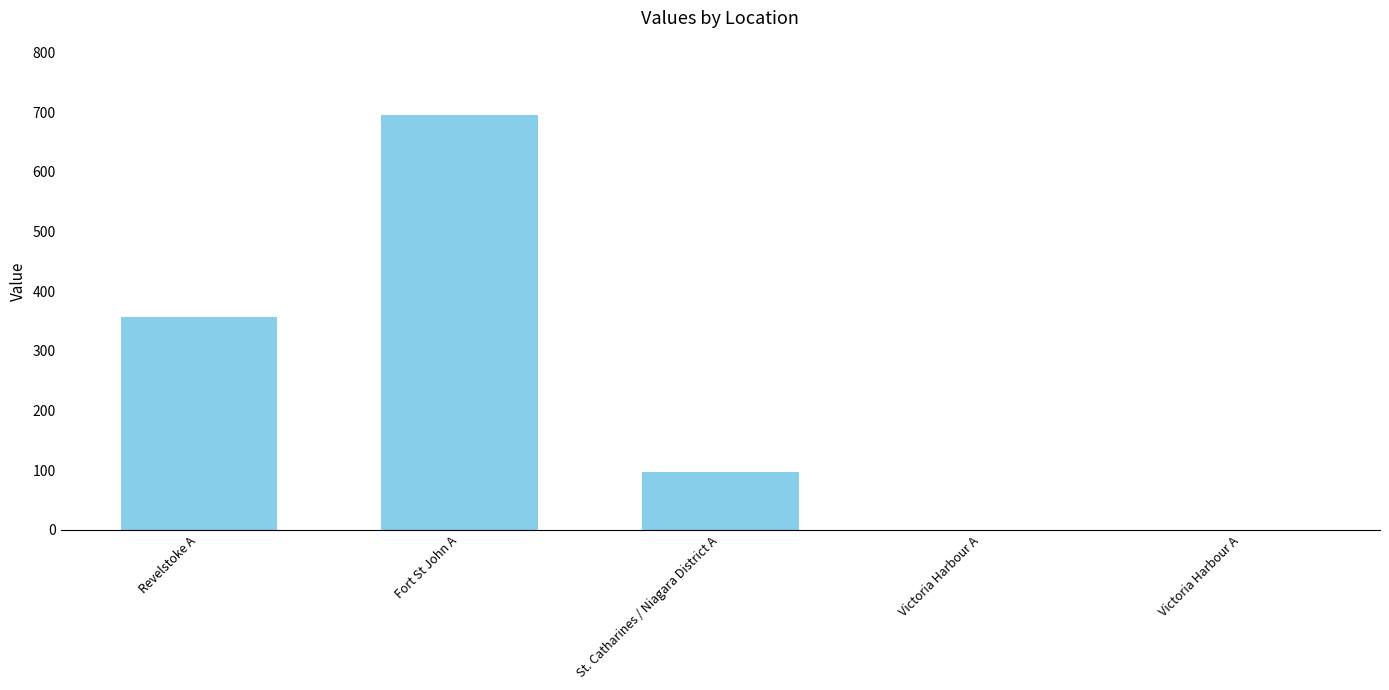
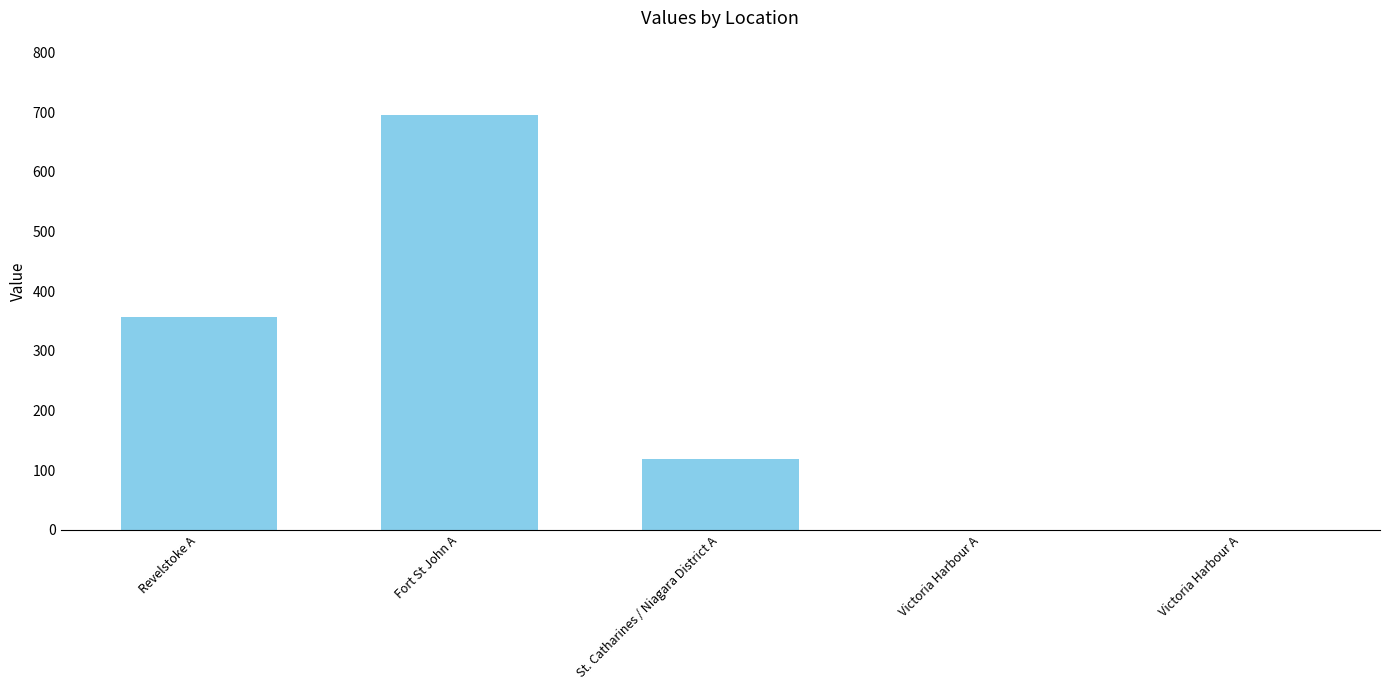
  {
    "Revelstoke A": 360,
    "Fort St John A": 690,
-   "St. Catharines / Niagara District A": 100
+   "St. Catharines / Niagara District A": 120
  }
